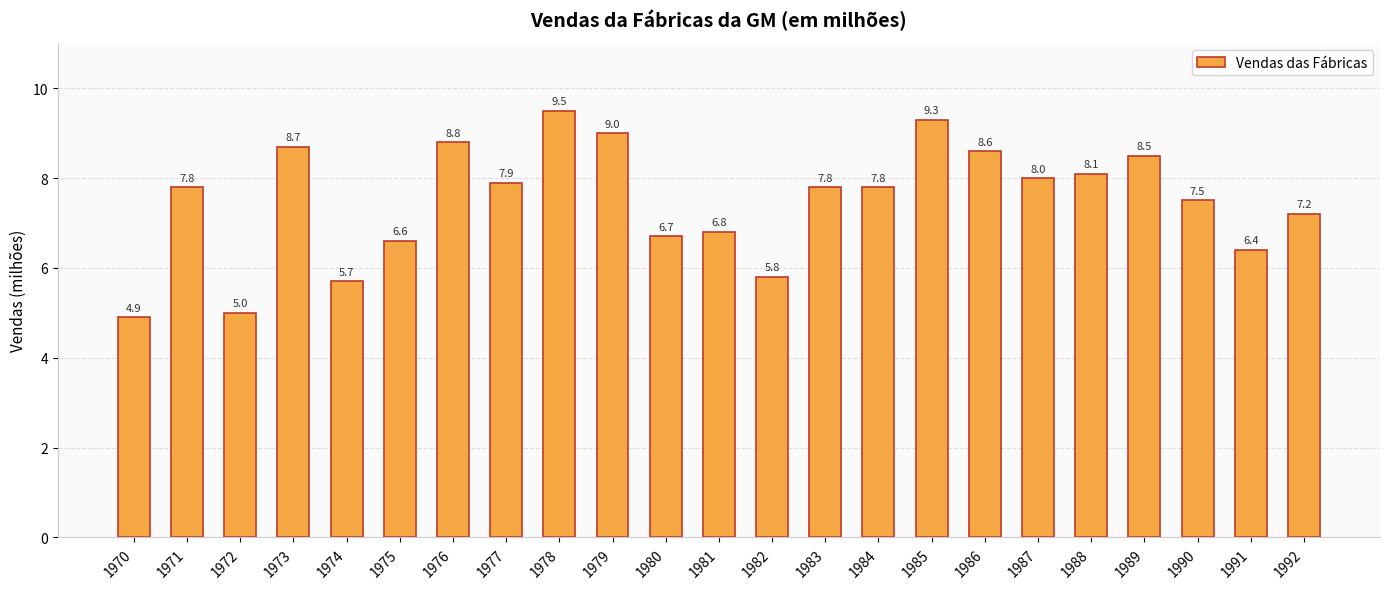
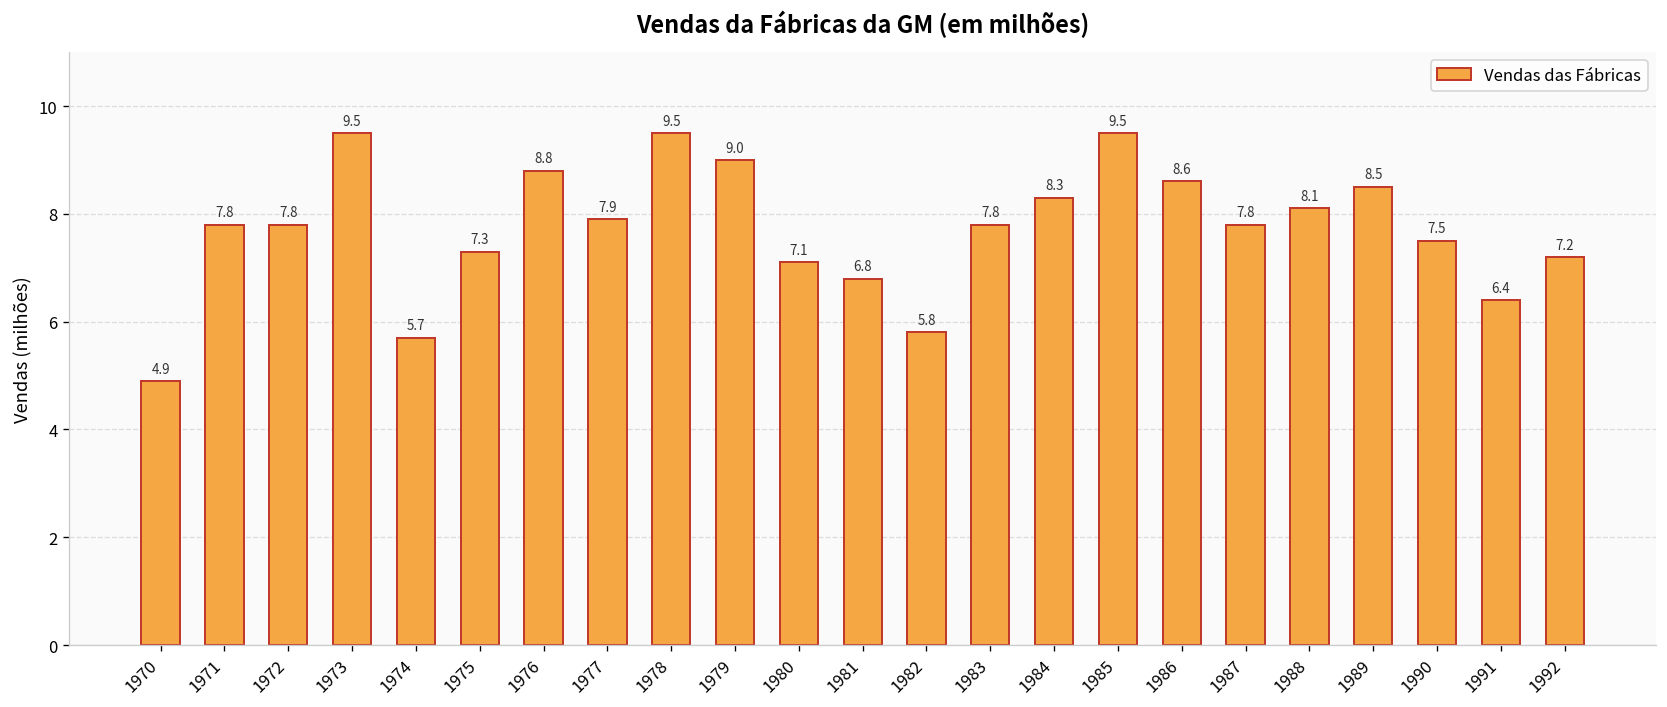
  {
    "1970": 4.9,
    "1971": 7.8,
-   "1972": 5.0,
-   "1973": 8.7,
+   "1972": 7.8,
+   "1973": 9.5,
    "1974": 5.7,
-   "1975": 6.6,
+   "1975": 7.3,
    "1976": 8.8,
    "1977": 7.9,
    "1978": 9.5,
    "1979": 9.0,
-   "1980": 6.7,
+   "1980": 7.1,
    "1981": 6.8,
    "1982": 5.8,
    "1983": 7.8,
-   "1984": 7.8,
-   "1985": 9.3,
+   "1984": 8.3,
+   "1985": 9.5,
    "1986": 8.6,
-   "1987": 8.0,
+   "1987": 7.8,
    "1988": 8.1,
    "1989": 8.5,
    "1990": 7.5,
    "1991": 6.4,
    "1992": 7.2
  }
